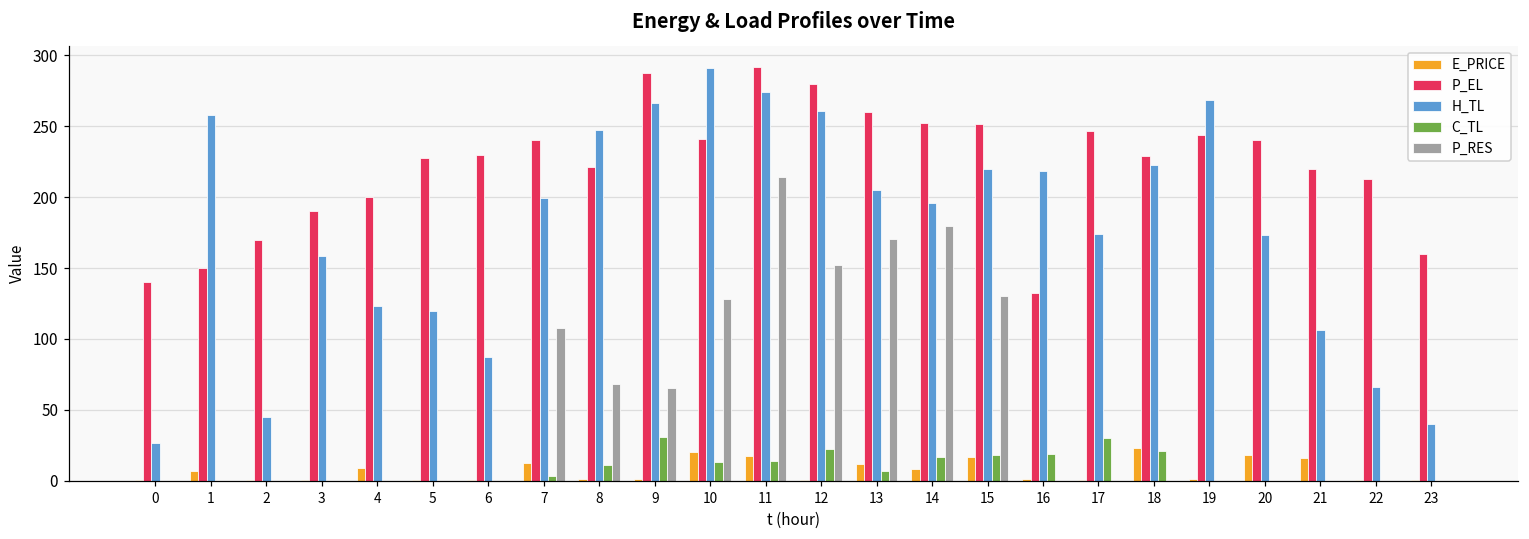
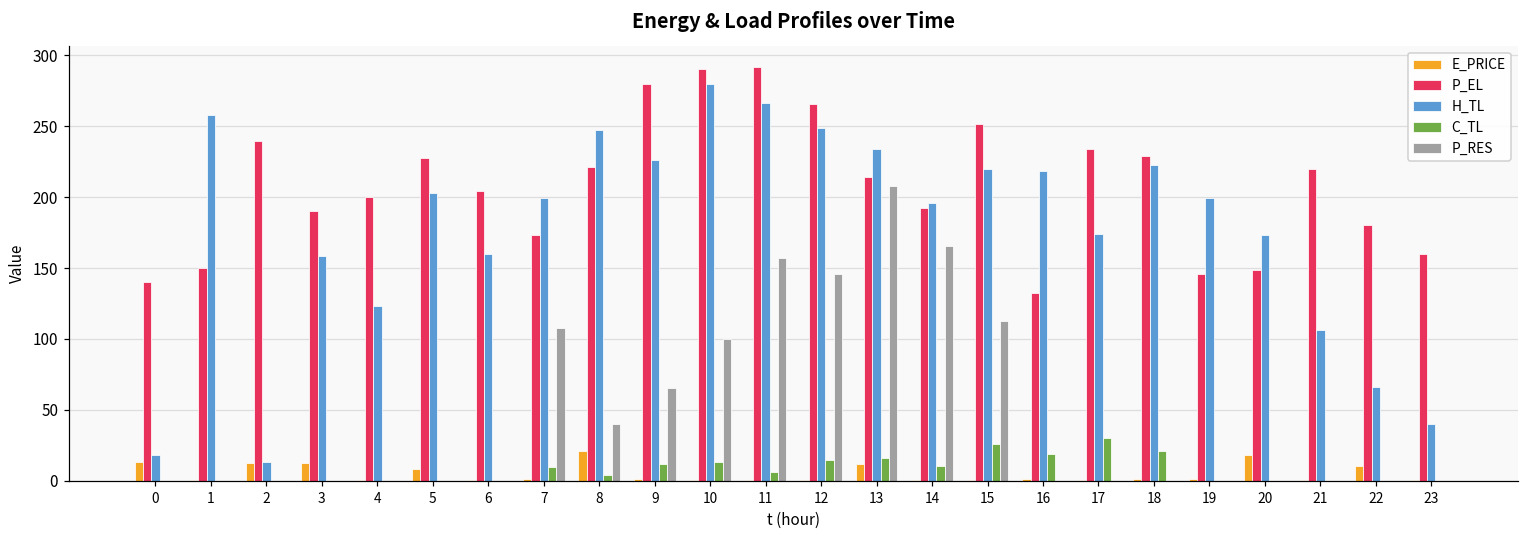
  {
    "E_PRICE": {
-     "0": 0,
-     "1": 7,
-     "2": 0,
-     "3": 0,
-     "4": 9,
-     "5": 0,
-     "7": 13,
-     "8": 1,
-     "10": 20,
-     "11": 18,
+     "0": 13,
+     "1": 0,
+     "2": 12,
+     "3": 13,
+     "4": 0,
+     "5": 8,
+     "7": 1,
+     "8": 21,
+     "10": 1,
+     "11": 1,
      "13": 12,
-     "14": 9,
-     "15": 17,
-     "18": 23,
+     "14": 1,
+     "15": 1,
+     "18": 1,
      "20": 18,
-     "21": 16,
-     "22": 0
+     "21": 1,
+     "22": 10
    },
    "P_EL": {
      "0": 140,
      "1": 150,
-     "2": 170,
+     "2": 240,
      "3": 190,
      "4": 200,
      "5": 227,
-     "6": 230,
-     "7": 240,
+     "6": 204,
+     "7": 173,
      "8": 221,
-     "9": 287,
-     "10": 241,
+     "9": 280,
+     "10": 290,
      "11": 292,
-     "12": 280,
-     "13": 260,
-     "14": 252,
+     "12": 265,
+     "13": 214,
+     "14": 192,
      "15": 251,
      "16": 132,
-     "17": 246,
+     "17": 234,
      "18": 229,
-     "19": 244,
-     "20": 240,
+     "19": 146,
+     "20": 149,
      "21": 220,
-     "22": 213,
+     "22": 180,
      "23": 160
    },
    "H_TL": {
-     "0": 27,
+     "0": 18,
      "1": 258,
-     "2": 45,
+     "2": 13,
      "3": 159,
      "4": 123,
-     "5": 120,
-     "6": 88,
+     "5": 203,
+     "6": 160,
      "7": 200,
      "8": 247,
-     "9": 266,
-     "10": 291,
-     "11": 274,
-     "12": 260,
-     "13": 205,
+     "9": 226,
+     "10": 279,
+     "11": 266,
+     "12": 249,
+     "13": 234,
      "14": 196,
      "15": 219,
      "16": 218,
      "17": 174,
      "18": 223,
-     "19": 269,
+     "19": 200,
      "20": 173,
      "21": 106,
      "22": 66,
      "23": 40
    },
    "C_TL": {
      "0": 0,
      "1": 0,
      "2": 0,
      "3": 0,
      "4": 0,
      "5": 0,
      "6": 0,
-     "7": 4,
-     "8": 11,
-     "9": 31,
+     "7": 10,
+     "8": 4,
+     "9": 12,
      "10": 13,
-     "11": 14,
-     "12": 22,
-     "13": 7,
-     "14": 17,
-     "15": 18,
+     "11": 6,
+     "12": 15,
+     "13": 16,
+     "14": 10,
+     "15": 26,
      "16": 19,
      "17": 30,
      "18": 21,
      "19": 0,
      "20": 0,
      "21": 0,
      "22": 0,
      "23": 0
    },
    "P_RES": {
      "0": 0,
      "1": 0,
      "2": 0,
      "3": 0,
      "4": 0,
      "5": 0,
      "6": 0,
      "7": 108,
-     "8": 68,
+     "8": 40,
      "9": 66,
-     "10": 128,
-     "11": 214,
-     "12": 152,
-     "13": 170,
-     "14": 180,
-     "15": 130,
+     "10": 100,
+     "11": 157,
+     "12": 146,
+     "13": 207,
+     "14": 165,
+     "15": 113,
      "16": 0,
      "17": 0,
      "18": 0,
      "19": 0,
      "20": 0,
      "21": 0,
      "22": 0,
      "23": 0
    }
  }
